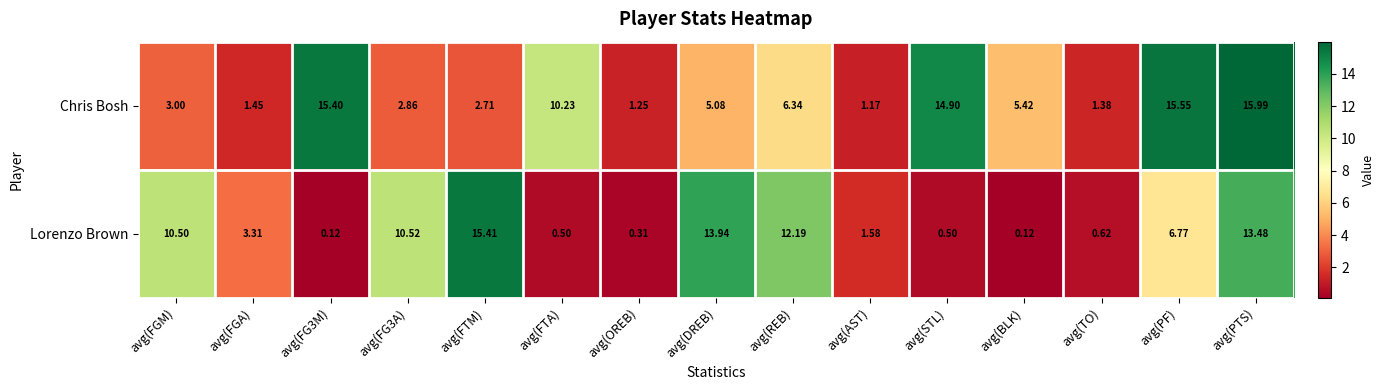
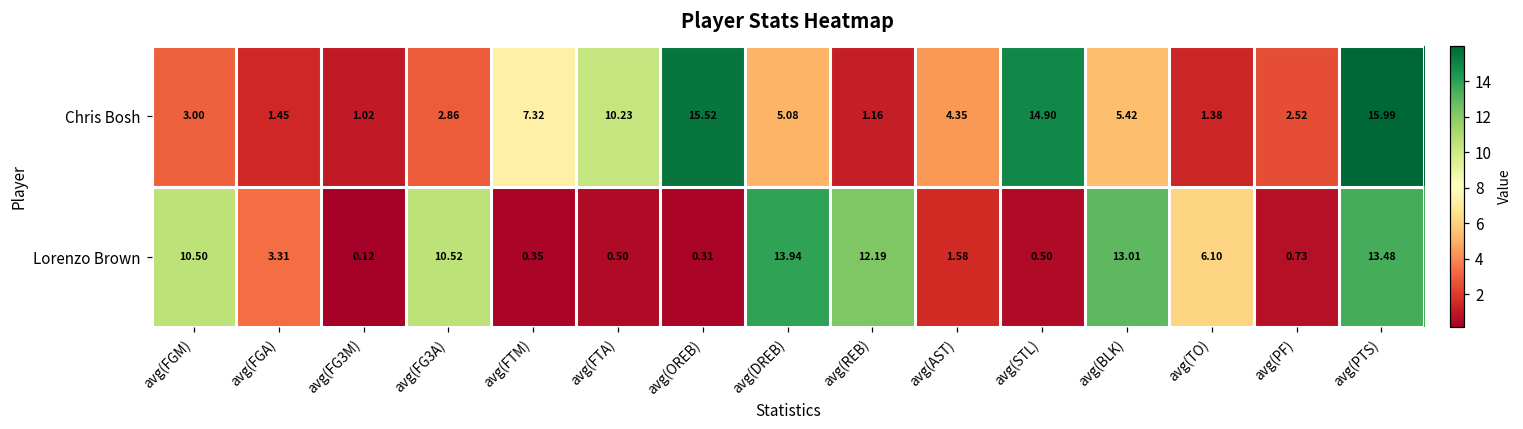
  {
    "Chris Bosh": {
      "avg(FGM)": 3.00,
      "avg(FGA)": 1.45,
-     "avg(FG3M)": 15.40,
+     "avg(FG3M)": 1.02,
      "avg(FG3A)": 2.86,
-     "avg(FTM)": 2.71,
+     "avg(FTM)": 7.32,
      "avg(FTA)": 10.23,
-     "avg(OREB)": 1.25,
+     "avg(OREB)": 15.52,
      "avg(DREB)": 5.08,
-     "avg(REB)": 6.34,
-     "avg(AST)": 1.17,
+     "avg(REB)": 1.16,
+     "avg(AST)": 4.35,
      "avg(STL)": 14.90,
      "avg(BLK)": 5.42,
      "avg(TO)": 1.38,
-     "avg(PF)": 15.55,
+     "avg(PF)": 2.52,
      "avg(PTS)": 15.99
    },
    "Lorenzo Brown": {
      "avg(FGM)": 10.50,
      "avg(FGA)": 3.31,
      "avg(FG3M)": 0.12,
      "avg(FG3A)": 10.52,
-     "avg(FTM)": 15.41,
+     "avg(FTM)": 0.35,
      "avg(FTA)": 0.50,
      "avg(OREB)": 0.31,
      "avg(DREB)": 13.94,
      "avg(REB)": 12.19,
      "avg(AST)": 1.58,
      "avg(STL)": 0.50,
-     "avg(BLK)": 0.12,
-     "avg(TO)": 0.62,
-     "avg(PF)": 6.77,
+     "avg(BLK)": 13.01,
+     "avg(TO)": 6.10,
+     "avg(PF)": 0.73,
      "avg(PTS)": 13.48
    }
  }
